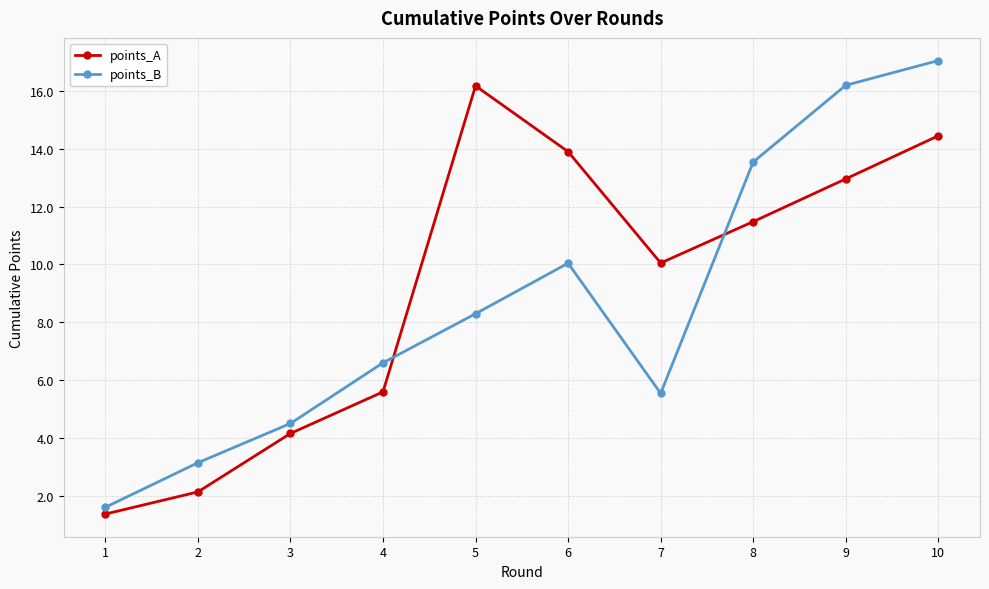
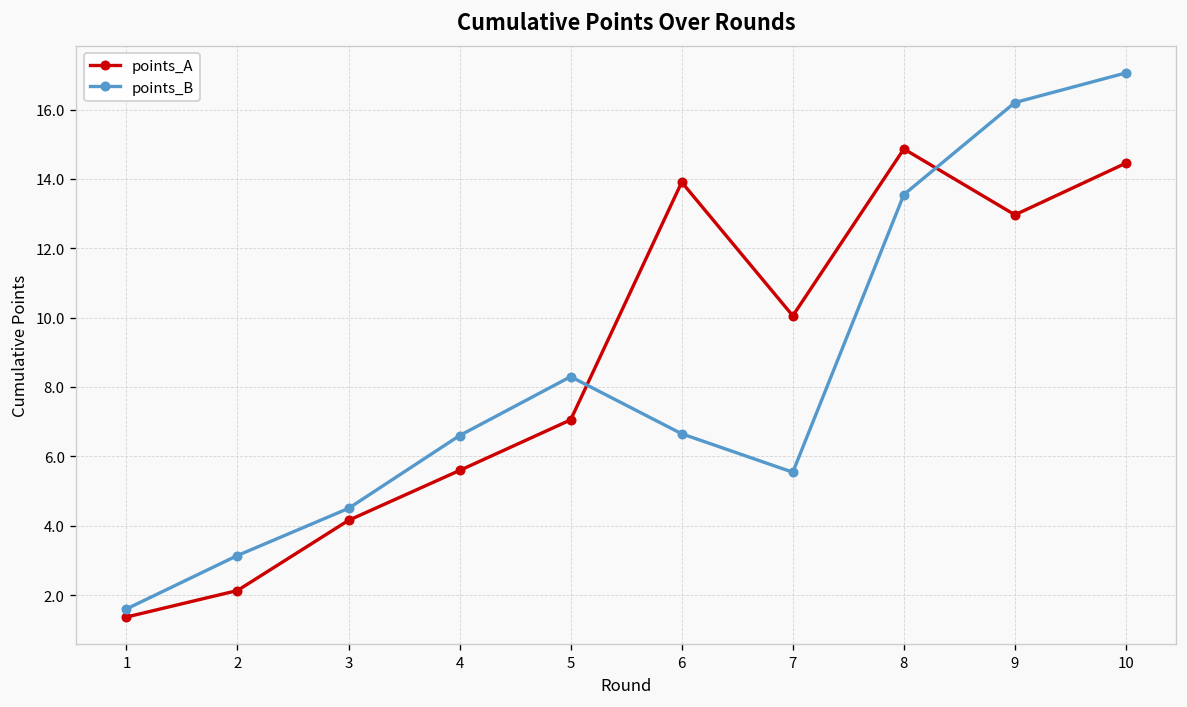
  {
    "points_A": {
      "1": 1.4,
      "2": 2.1,
      "3": 4.2,
      "4": 5.6,
-     "5": 16.2,
+     "5": 7.1,
      "6": 13.9,
      "7": 10.1,
-     "8": 11.5,
+     "8": 14.9,
      "9": 13.0,
      "10": 14.5
    },
    "points_B": {
      "1": 1.6,
      "2": 3.1,
      "3": 4.5,
      "4": 6.6,
      "5": 8.3,
-     "6": 10.0,
+     "6": 6.6,
      "7": 5.5,
      "8": 13.5,
      "9": 16.2,
      "10": 17.1
    }
  }
